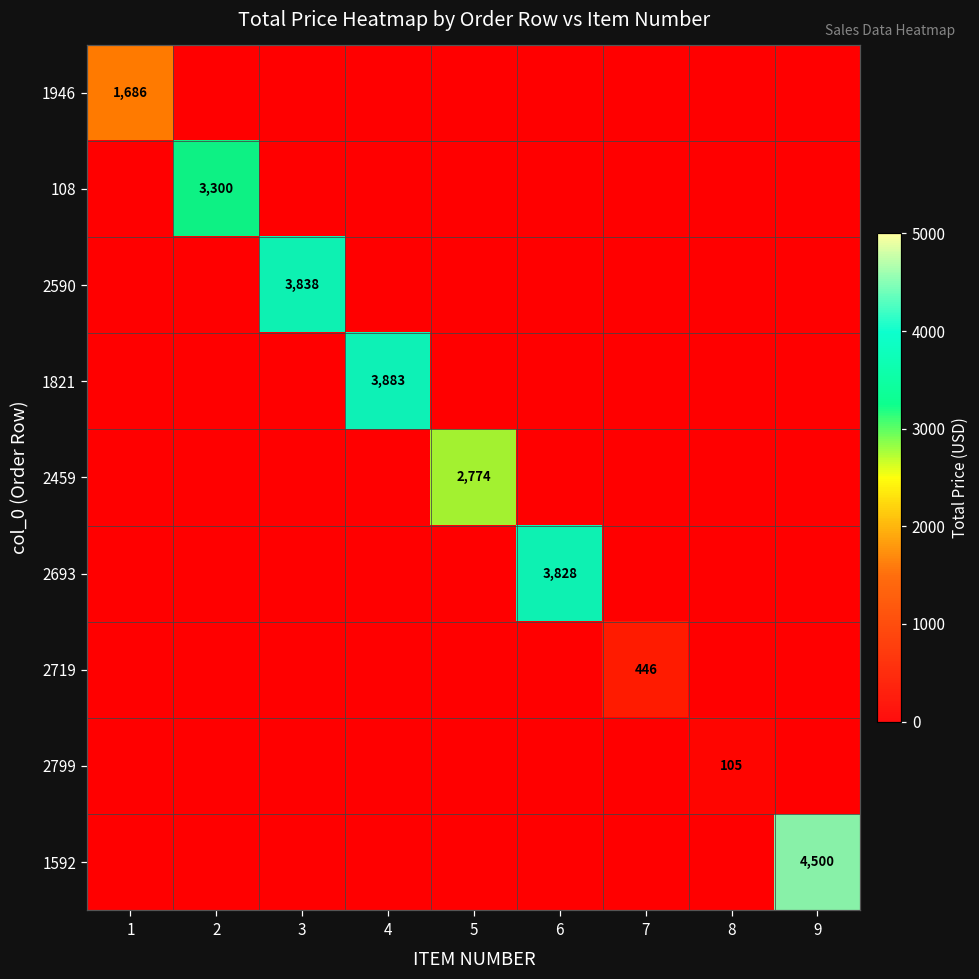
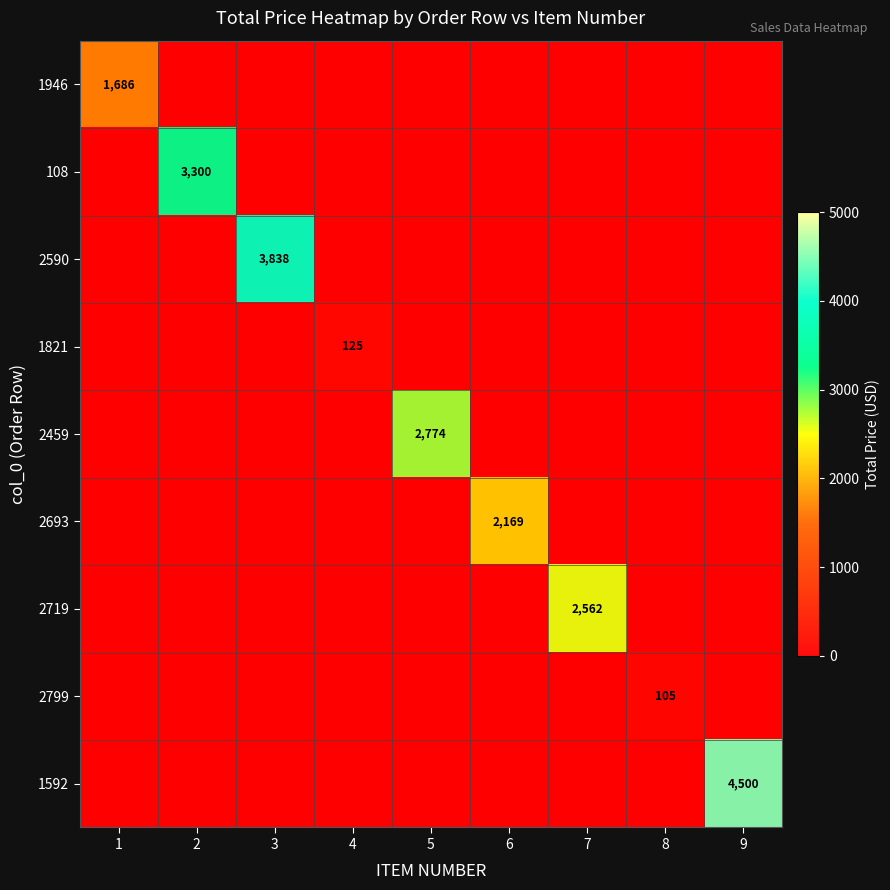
  {
    "1946": {
      "1": "1,686"
    },
    "108": {
      "2": "3,300"
    },
    "2590": {
      "3": "3,838"
    },
    "1821": {
-     "4": "3,883"
+     "4": "125"
    },
    "2459": {
      "5": "2,774"
    },
    "2693": {
-     "6": "3,828"
+     "6": "2,169"
    },
    "2719": {
-     "7": "446"
+     "7": "2,562"
    },
    "2799": {
      "8": "105"
    },
    "1592": {
      "9": "4,500"
    }
  }
